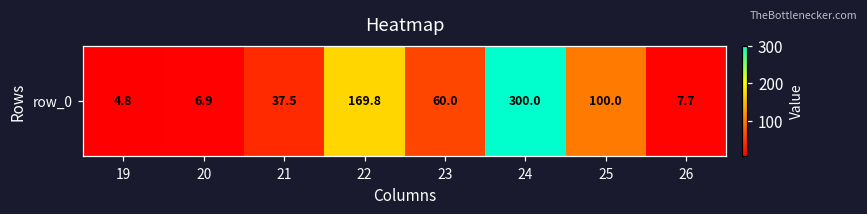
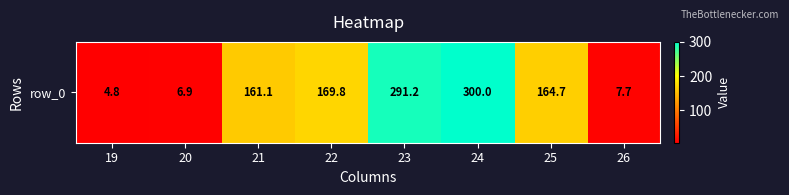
  {
    "row_0": {
      "19": 4.8,
      "20": 6.9,
-     "21": 37.5,
+     "21": 161.1,
      "22": 169.8,
-     "23": 60.0,
+     "23": 291.2,
      "24": 300.0,
-     "25": 100.0,
+     "25": 164.7,
      "26": 7.7
    }
  }
